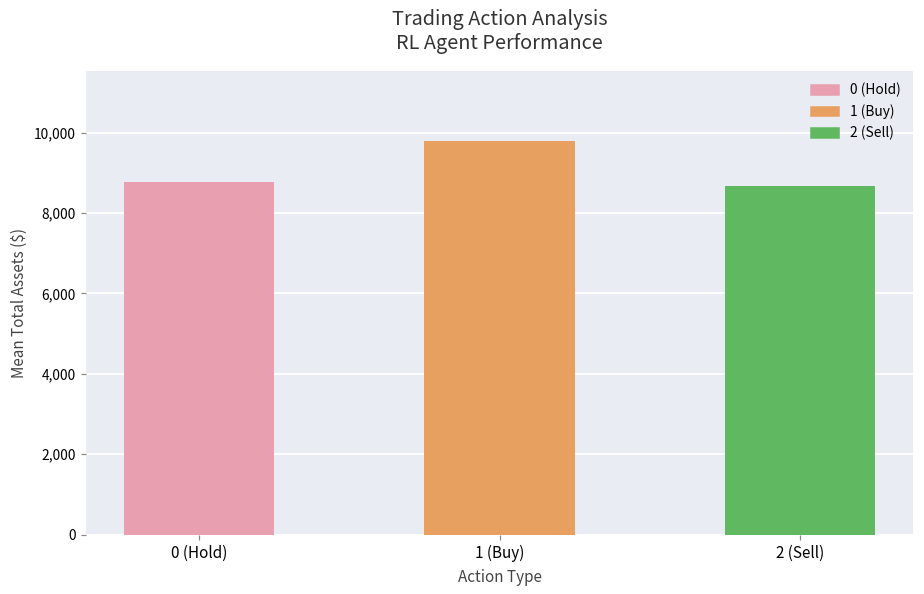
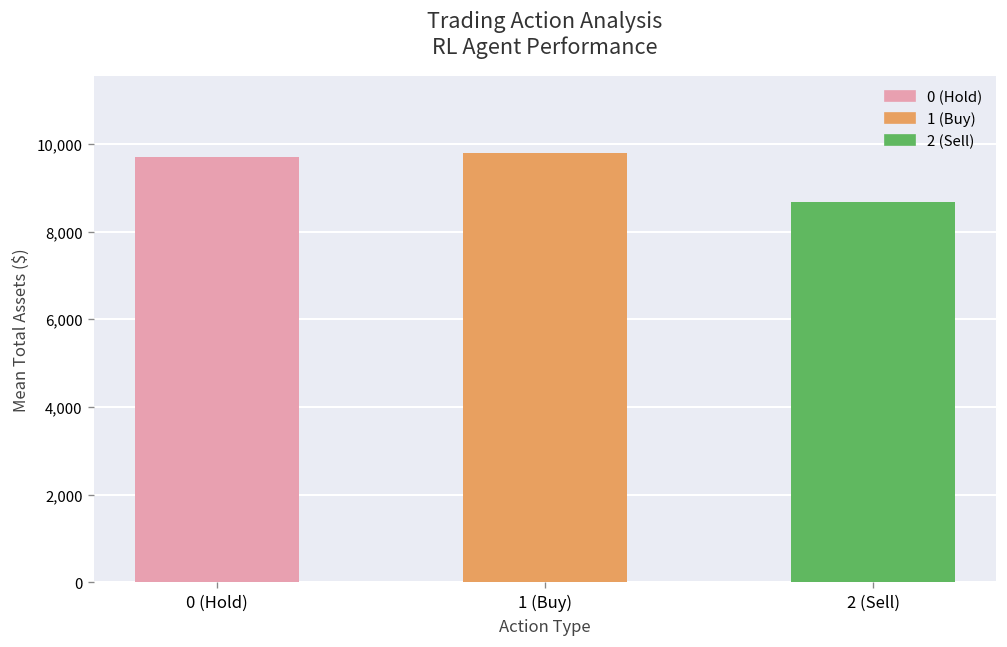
  {
-   "0 (Hold)": "8,800",
+   "0 (Hold)": "9,700",
    "1 (Buy)": "9,800",
    "2 (Sell)": "8,700"
  }
